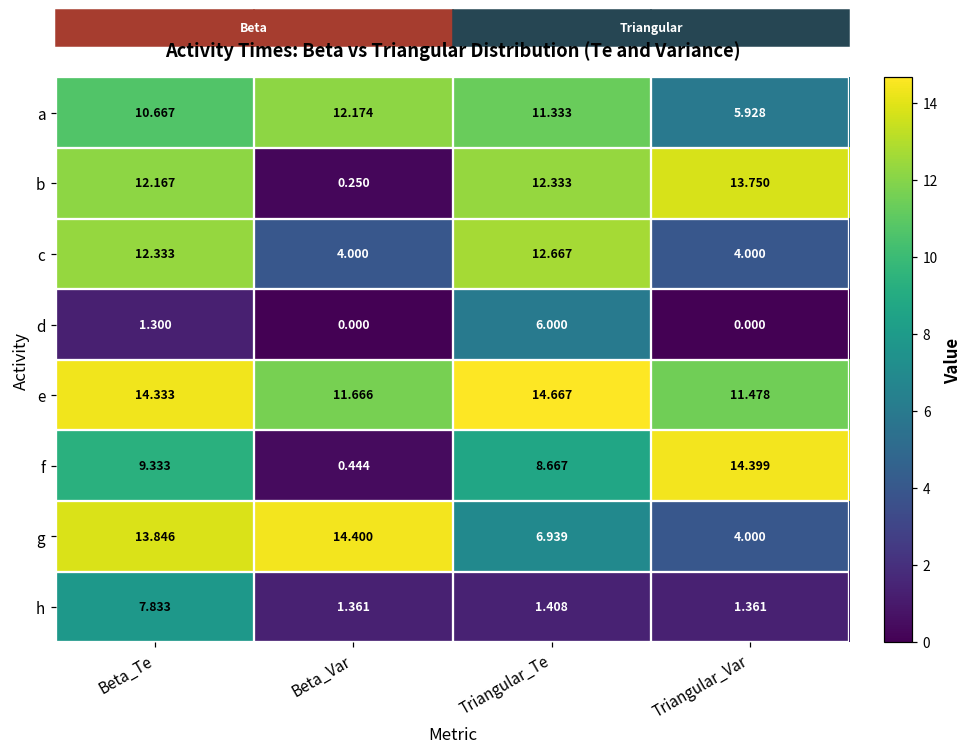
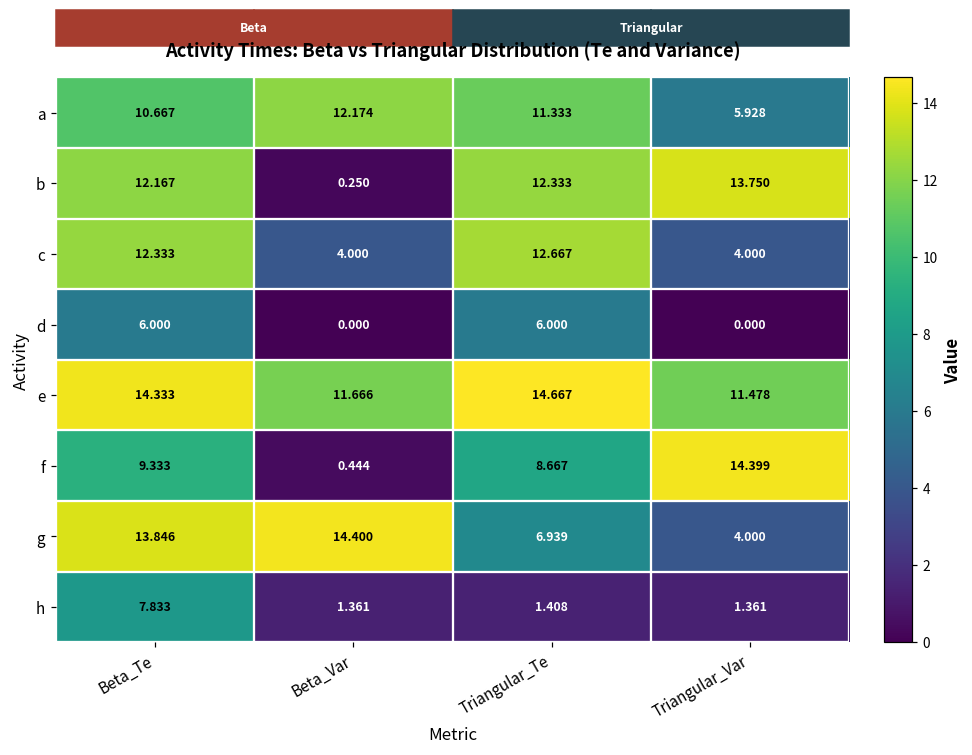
  {
    "a": {
      "Beta_Te": 10.667,
      "Beta_Var": 12.174,
      "Triangular_Te": 11.333,
      "Triangular_Var": 5.928
    },
    "b": {
      "Beta_Te": 12.167,
      "Beta_Var": 0.250,
      "Triangular_Te": 12.333,
      "Triangular_Var": 13.750
    },
    "c": {
      "Beta_Te": 12.333,
      "Beta_Var": 4.000,
      "Triangular_Te": 12.667,
      "Triangular_Var": 4.000
    },
    "d": {
-     "Beta_Te": 1.300,
+     "Beta_Te": 6.000,
      "Beta_Var": 0.000,
      "Triangular_Te": 6.000,
      "Triangular_Var": 0.000
    },
    "e": {
      "Beta_Te": 14.333,
      "Beta_Var": 11.666,
      "Triangular_Te": 14.667,
      "Triangular_Var": 11.478
    },
    "f": {
      "Beta_Te": 9.333,
      "Beta_Var": 0.444,
      "Triangular_Te": 8.667,
      "Triangular_Var": 14.399
    },
    "g": {
      "Beta_Te": 13.846,
      "Beta_Var": 14.400,
      "Triangular_Te": 6.939,
      "Triangular_Var": 4.000
    },
    "h": {
      "Beta_Te": 7.833,
      "Beta_Var": 1.361,
      "Triangular_Te": 1.408,
      "Triangular_Var": 1.361
    }
  }
